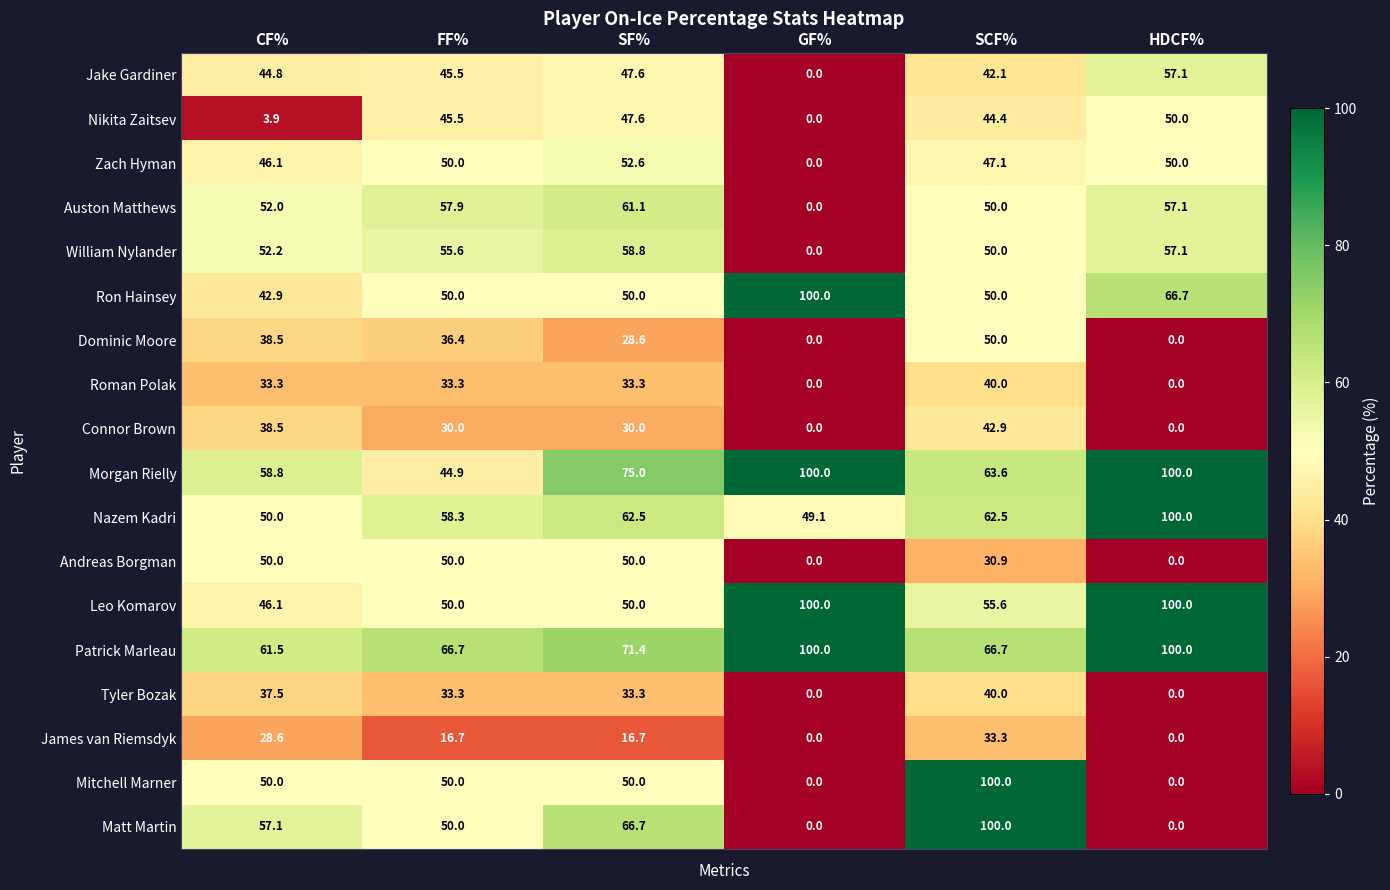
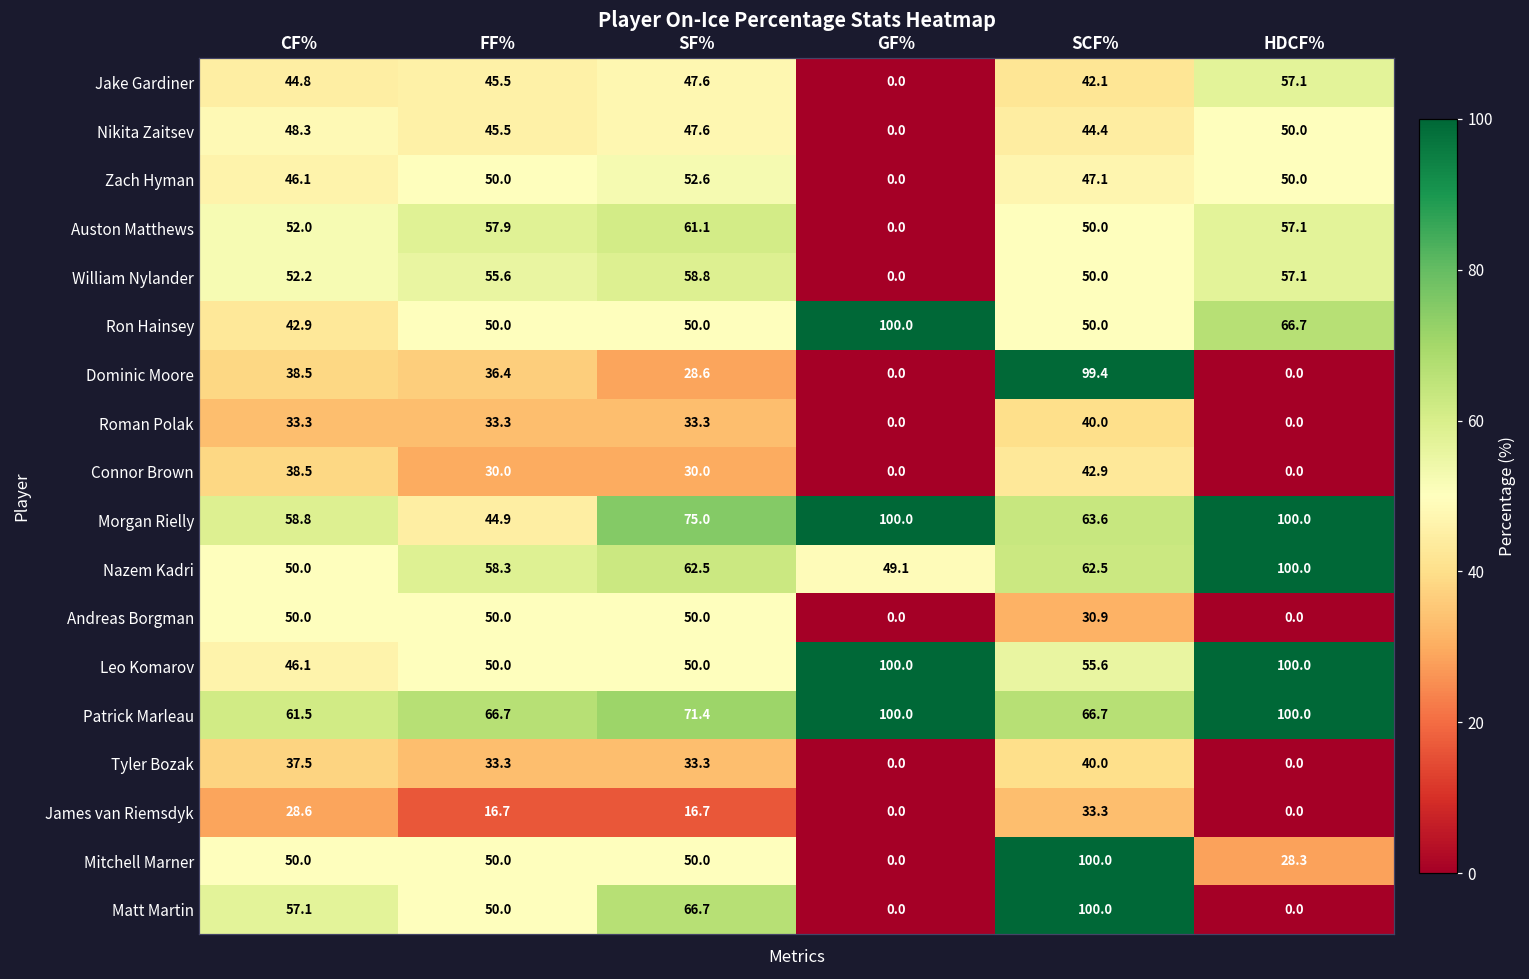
  {
    "Jake Gardiner": {
      "CF%": 44.8,
      "FF%": 45.5,
      "SF%": 47.6,
      "GF%": 0.0,
      "SCF%": 42.1,
      "HDCF%": 57.1
    },
    "Nikita Zaitsev": {
-     "CF%": 3.9,
+     "CF%": 48.3,
      "FF%": 45.5,
      "SF%": 47.6,
      "GF%": 0.0,
      "SCF%": 44.4,
      "HDCF%": 50.0
    },
    "Zach Hyman": {
      "CF%": 46.1,
      "FF%": 50.0,
      "SF%": 52.6,
      "GF%": 0.0,
      "SCF%": 47.1,
      "HDCF%": 50.0
    },
    "Auston Matthews": {
      "CF%": 52.0,
      "FF%": 57.9,
      "SF%": 61.1,
      "GF%": 0.0,
      "SCF%": 50.0,
      "HDCF%": 57.1
    },
    "William Nylander": {
      "CF%": 52.2,
      "FF%": 55.6,
      "SF%": 58.8,
      "GF%": 0.0,
      "SCF%": 50.0,
      "HDCF%": 57.1
    },
    "Ron Hainsey": {
      "CF%": 42.9,
      "FF%": 50.0,
      "SF%": 50.0,
      "GF%": 100.0,
      "SCF%": 50.0,
      "HDCF%": 66.7
    },
    "Dominic Moore": {
      "CF%": 38.5,
      "FF%": 36.4,
      "SF%": 28.6,
      "GF%": 0.0,
-     "SCF%": 50.0,
+     "SCF%": 99.4,
      "HDCF%": 0.0
    },
    "Roman Polak": {
      "CF%": 33.3,
      "FF%": 33.3,
      "SF%": 33.3,
      "GF%": 0.0,
      "SCF%": 40.0,
      "HDCF%": 0.0
    },
    "Connor Brown": {
      "CF%": 38.5,
      "FF%": 30.0,
      "SF%": 30.0,
      "GF%": 0.0,
      "SCF%": 42.9,
      "HDCF%": 0.0
    },
    "Morgan Rielly": {
      "CF%": 58.8,
      "FF%": 44.9,
      "SF%": 75.0,
      "GF%": 100.0,
      "SCF%": 63.6,
      "HDCF%": 100.0
    },
    "Nazem Kadri": {
      "CF%": 50.0,
      "FF%": 58.3,
      "SF%": 62.5,
      "GF%": 49.1,
      "SCF%": 62.5,
      "HDCF%": 100.0
    },
    "Andreas Borgman": {
      "CF%": 50.0,
      "FF%": 50.0,
      "SF%": 50.0,
      "GF%": 0.0,
      "SCF%": 30.9,
      "HDCF%": 0.0
    },
    "Leo Komarov": {
      "CF%": 46.1,
      "FF%": 50.0,
      "SF%": 50.0,
      "GF%": 100.0,
      "SCF%": 55.6,
      "HDCF%": 100.0
    },
    "Patrick Marleau": {
      "CF%": 61.5,
      "FF%": 66.7,
      "SF%": 71.4,
      "GF%": 100.0,
      "SCF%": 66.7,
      "HDCF%": 100.0
    },
    "Tyler Bozak": {
      "CF%": 37.5,
      "FF%": 33.3,
      "SF%": 33.3,
      "GF%": 0.0,
      "SCF%": 40.0,
      "HDCF%": 0.0
    },
    "James van Riemsdyk": {
      "CF%": 28.6,
      "FF%": 16.7,
      "SF%": 16.7,
      "GF%": 0.0,
      "SCF%": 33.3,
      "HDCF%": 0.0
    },
    "Mitchell Marner": {
      "CF%": 50.0,
      "FF%": 50.0,
      "SF%": 50.0,
      "GF%": 0.0,
      "SCF%": 100.0,
-     "HDCF%": 0.0
+     "HDCF%": 28.3
    },
    "Matt Martin": {
      "CF%": 57.1,
      "FF%": 50.0,
      "SF%": 66.7,
      "GF%": 0.0,
      "SCF%": 100.0,
      "HDCF%": 0.0
    }
  }
